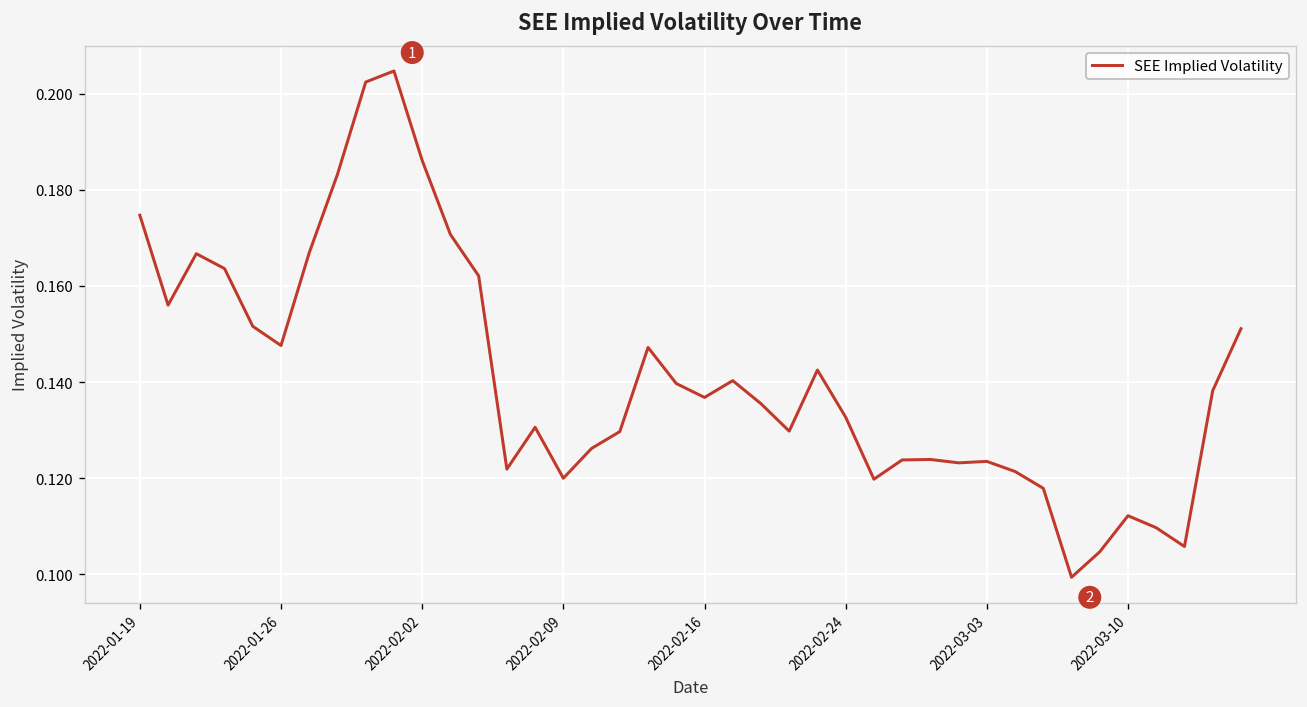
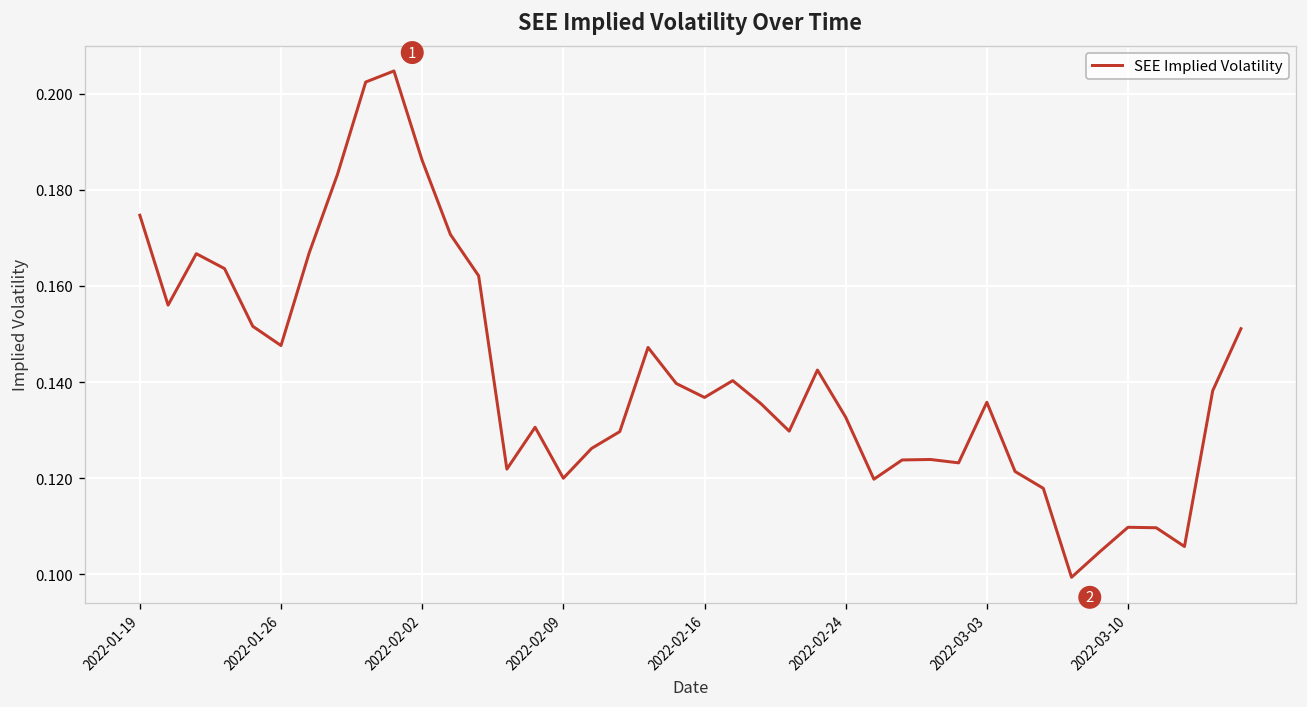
  {
    "2022-01-19": 0.175,
    "2022-01-26": 0.148,
    "2022-02-02": 0.186,
    "2022-02-09": 0.120,
    "2022-02-16": 0.137,
    "2022-02-24": 0.133,
-   "2022-03-03": 0.124,
-   "2022-03-10": 0.112
+   "2022-03-03": 0.136,
+   "2022-03-10": 0.110
  }
